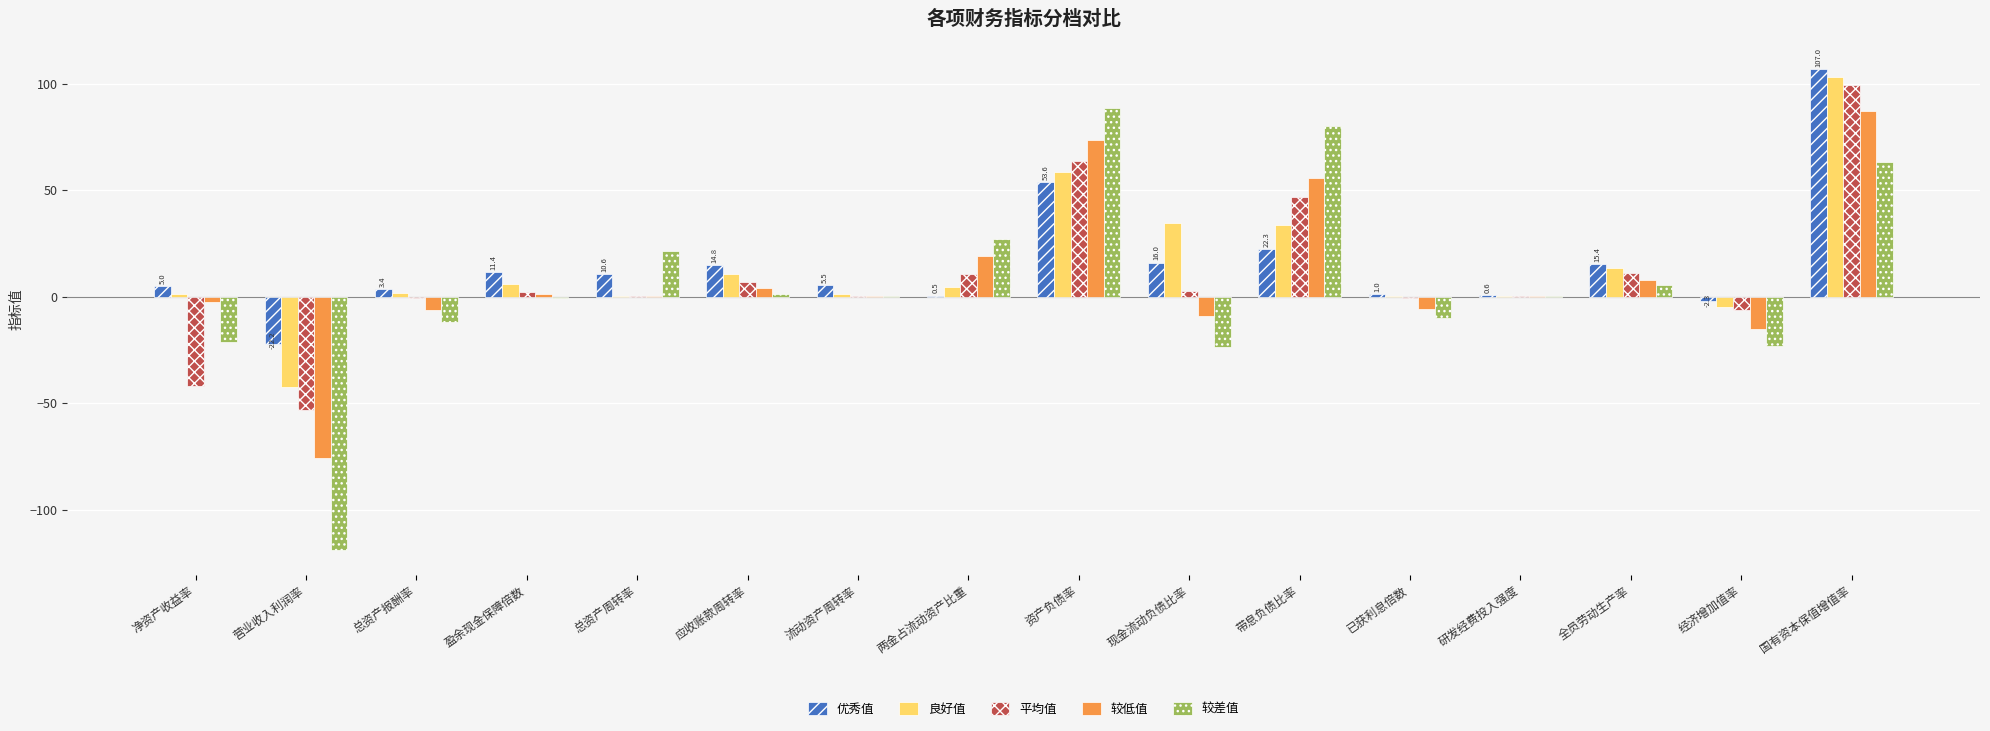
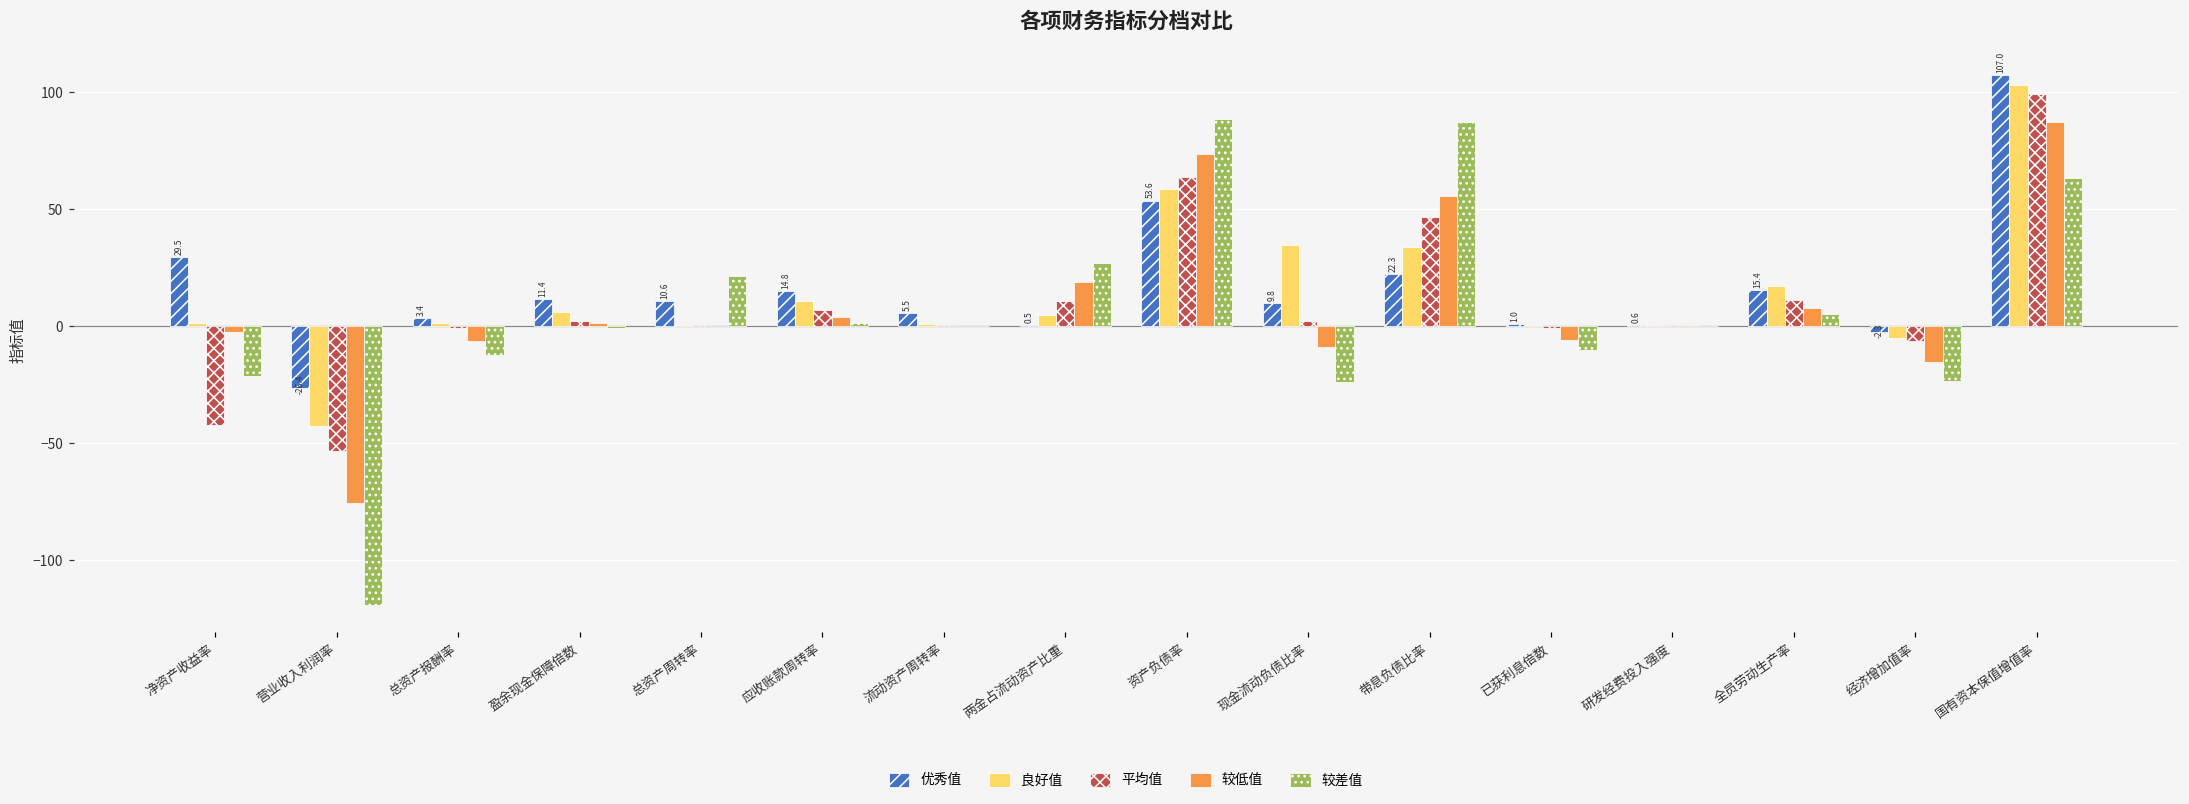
  {
    "优秀值": {
-     "净资产收益率": 5.0,
-     "营业收入利润率": -22.2,
+     "净资产收益率": 29.5,
+     "营业收入利润率": -26.4,
      "总资产报酬率": 3.4,
      "盈余现金保障倍数": 11.4,
      "总资产周转率": 10.6,
      "应收账款周转率": 14.8,
      "流动资产周转率": 5.5,
      "两金占流动资产比重": 0.5,
      "资产负债率": 53.6,
-     "现金流动负债比率": 16.0,
+     "现金流动负债比率": 9.8,
      "带息负债比率": 22.3,
      "已获利息倍数": 1.0,
      "研发经费投入强度": 0.6,
      "全员劳动生产率": 15.4,
      "经济增加值率": -2.3,
      "国有资本保值增值率": 107.0
    },
    "良好值": {
      "净资产收益率": 1,
      "营业收入利润率": -43,
      "总资产报酬率": 2,
      "盈余现金保障倍数": 6,
      "应收账款周转率": 11,
      "两金占流动资产比重": 5,
      "资产负债率": 59,
      "现金流动负债比率": 35,
      "带息负债比率": 34,
-     "全员劳动生产率": 13,
+     "全员劳动生产率": 17,
      "经济增加值率": -5,
      "国有资本保值增值率": 103
    },
    "平均值": {
      "净资产收益率": -42,
      "营业收入利润率": -53,
      "盈余现金保障倍数": 2,
      "应收账款周转率": 7,
      "两金占流动资产比重": 11,
      "资产负债率": 64,
      "现金流动负债比率": 2,
      "带息负债比率": 47,
      "全员劳动生产率": 11,
      "经济增加值率": -7,
      "国有资本保值增值率": 99
    },
    "较低值": {
      "净资产收益率": -2,
      "营业收入利润率": -76,
      "总资产报酬率": -7,
      "盈余现金保障倍数": 1,
      "应收账款周转率": 4,
      "两金占流动资产比重": 19,
      "资产负债率": 74,
      "现金流动负债比率": -9,
      "带息负债比率": 56,
      "已获利息倍数": -6,
      "全员劳动生产率": 8,
      "经济增加值率": -15,
      "国有资本保值增值率": 87
    },
    "较差值": {
      "净资产收益率": -21,
      "营业收入利润率": -119,
      "总资产报酬率": -12,
      "总资产周转率": 22,
      "应收账款周转率": 1,
      "两金占流动资产比重": 27,
      "资产负债率": 89,
      "现金流动负债比率": -24,
-     "带息负债比率": 80,
+     "带息负债比率": 87,
      "已获利息倍数": -10,
      "全员劳动生产率": 5,
      "经济增加值率": -23,
      "国有资本保值增值率": 63
    }
  }
